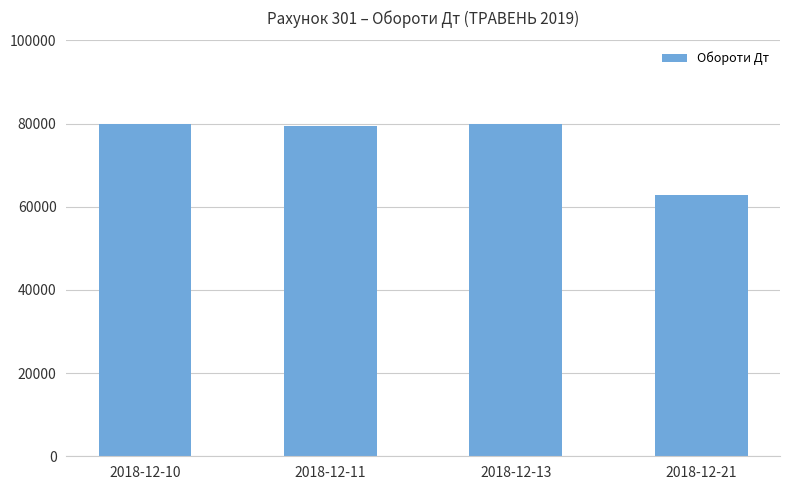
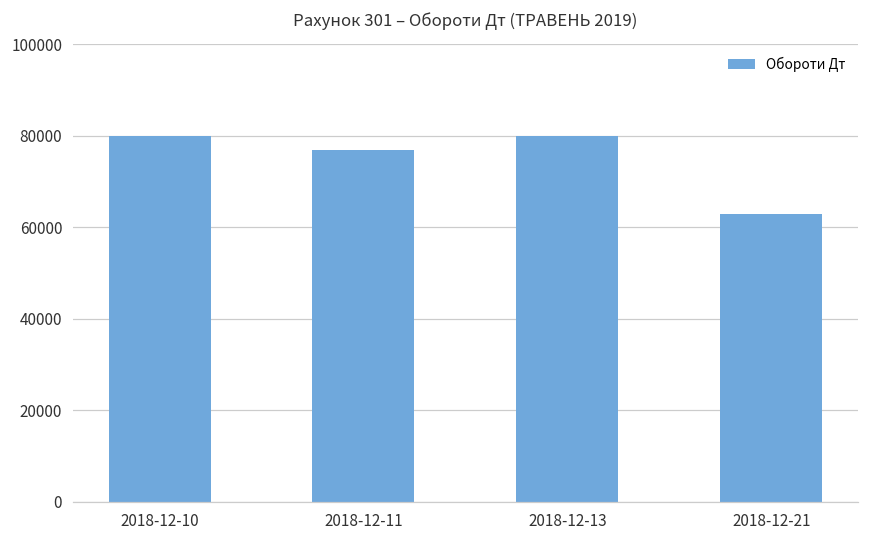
  {
    "2018-12-10": 80000,
-   "2018-12-11": 79000,
+   "2018-12-11": 77000,
    "2018-12-13": 80000,
    "2018-12-21": 63000
  }
